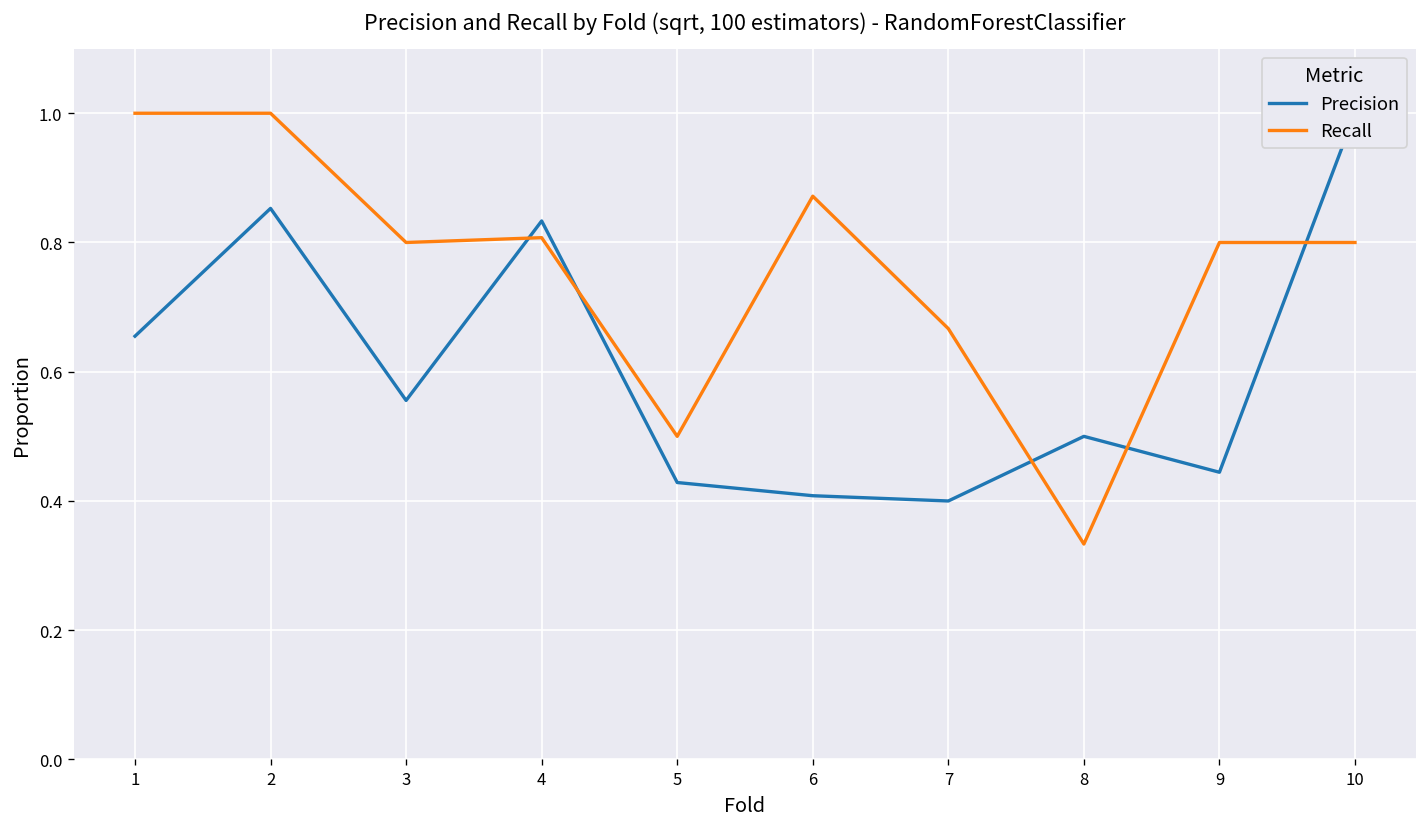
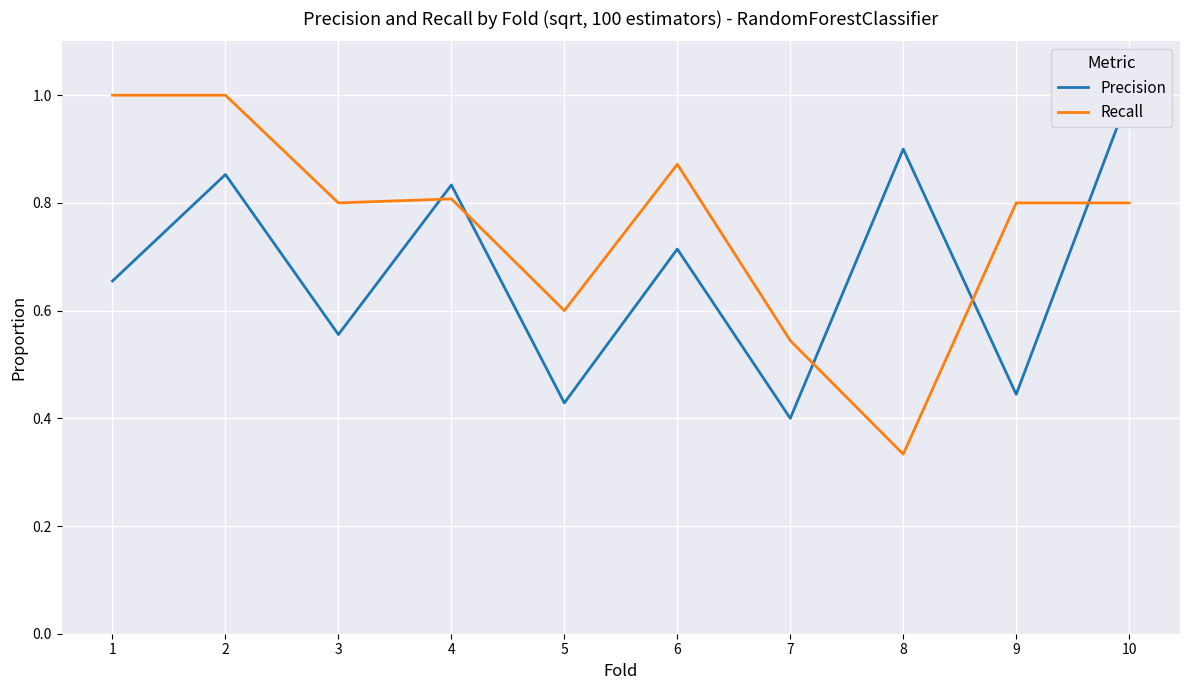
  {
    "Precision": {
      "1": 0.66,
      "2": 0.85,
      "3": 0.56,
      "4": 0.83,
      "5": 0.43,
-     "6": 0.41,
+     "6": 0.71,
      "7": 0.40,
-     "8": 0.5,
+     "8": 0.9,
      "9": 0.44
    },
    "Recall": {
      "1": 1.00,
      "2": 1.00,
      "3": 0.80,
      "4": 0.81,
-     "5": 0.5,
+     "5": 0.6,
      "6": 0.87,
-     "7": 0.67,
+     "7": 0.54,
      "8": 0.33,
      "9": 0.80,
      "10": 0.80
    }
  }
